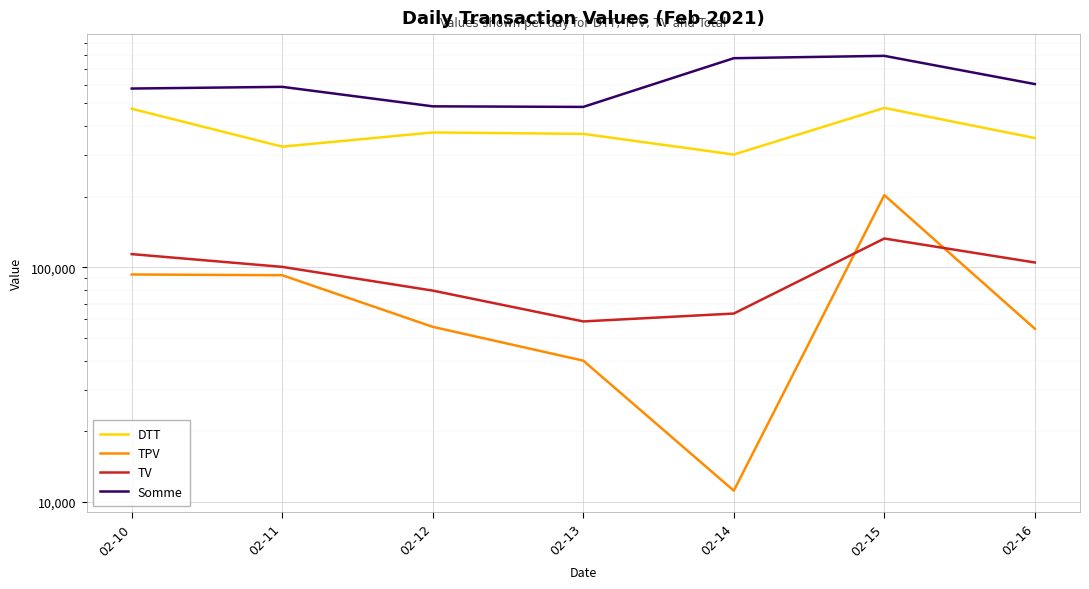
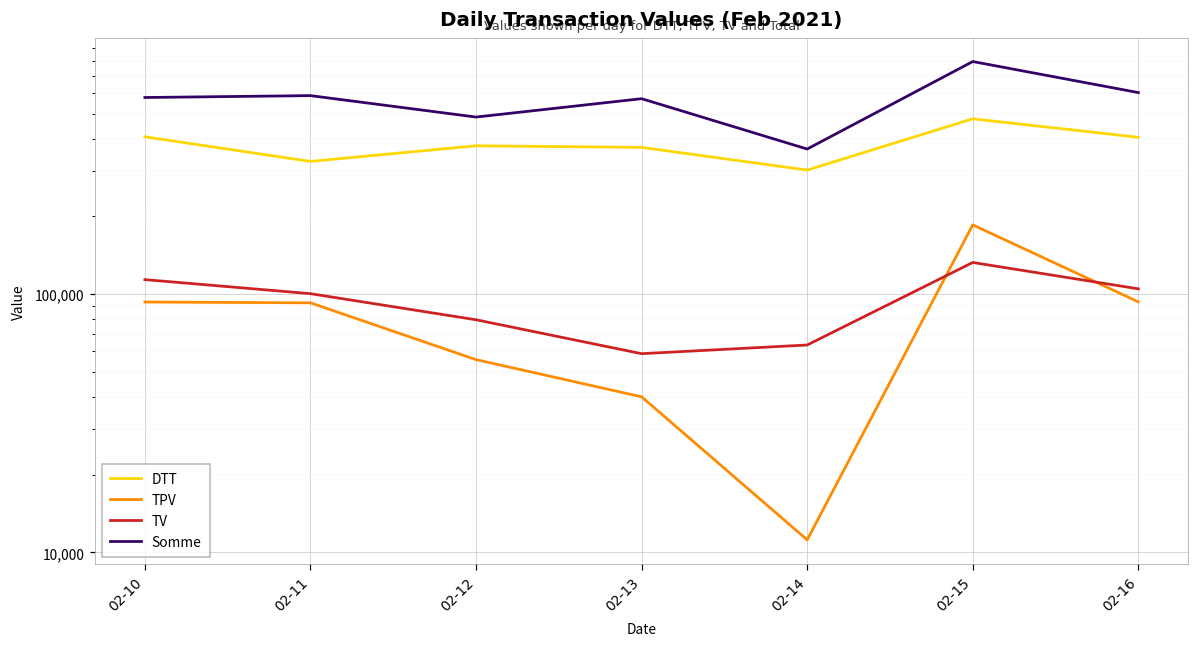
  {
    "DTT": {
-     "02-10": "470,000",
+     "02-10": "410,000",
      "02-11": "330,000",
      "02-12": "380,000",
      "02-13": "370,000",
      "02-14": "300,000",
      "02-15": "480,000",
-     "02-16": "360,000"
+     "02-16": "400,000"
    },
    "TPV": {
      "02-10": "93,000",
      "02-11": "92,000",
      "02-12": "56,000",
      "02-13": "40,000",
      "02-14": "11,000",
-     "02-15": "200,000",
-     "02-16": "55,000"
+     "02-15": "190,000",
+     "02-16": "93,000"
    },
    "TV": {
      "02-10": "110,000",
      "02-11": "100,000",
      "02-12": "80,000",
      "02-13": "59,000",
      "02-14": "64,000",
      "02-15": "130,000",
      "02-16": "100,000"
    },
    "Somme": {
      "02-10": "580,000",
      "02-11": "590,000",
      "02-12": "480,000",
-     "02-13": "480,000",
-     "02-14": "780,000",
+     "02-13": "570,000",
+     "02-14": "360,000",
      "02-15": "800,000",
      "02-16": "600,000"
    }
  }
